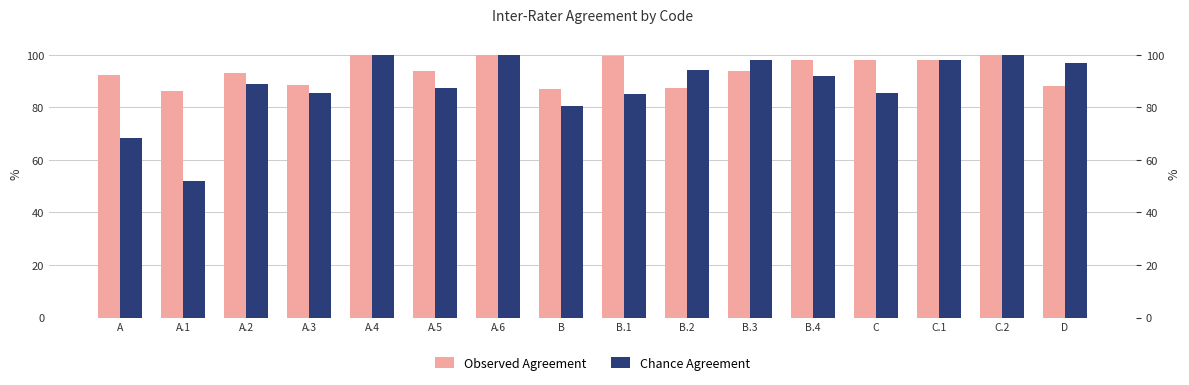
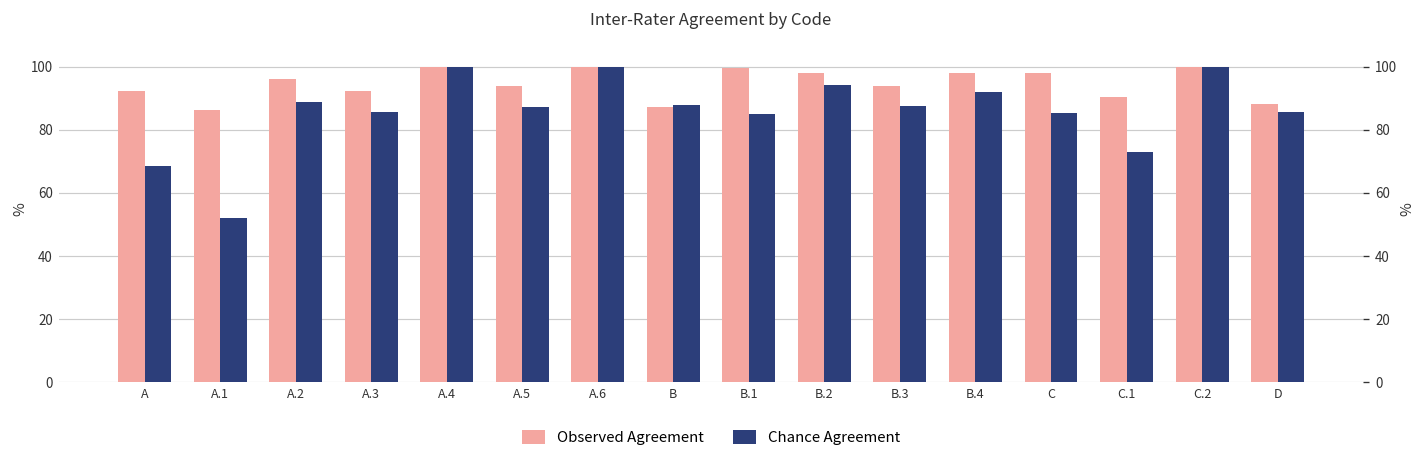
  {
    "Observed Agreement": {
      "A": 92,
      "A.1": 86,
-     "A.2": 93,
-     "A.3": 89,
+     "A.2": 96,
+     "A.3": 92,
      "A.4": 100,
      "A.5": 94,
      "A.6": 100,
      "B": 87,
      "B.1": 100,
-     "B.2": 87,
+     "B.2": 98,
      "B.3": 94,
      "B.4": 98,
      "C": 98,
-     "C.1": 98,
+     "C.1": 90,
      "C.2": 100,
      "D": 88
    },
    "Chance Agreement": {
      "A": 68,
      "A.1": 52,
      "A.2": 89,
      "A.3": 86,
      "A.4": 100,
      "A.5": 87,
      "A.6": 100,
-     "B": 81,
+     "B": 88,
      "B.1": 85,
      "B.2": 94,
-     "B.3": 98,
+     "B.3": 88,
      "B.4": 92,
      "C": 85,
-     "C.1": 98,
+     "C.1": 73,
      "C.2": 100,
-     "D": 97
+     "D": 86
    }
  }
